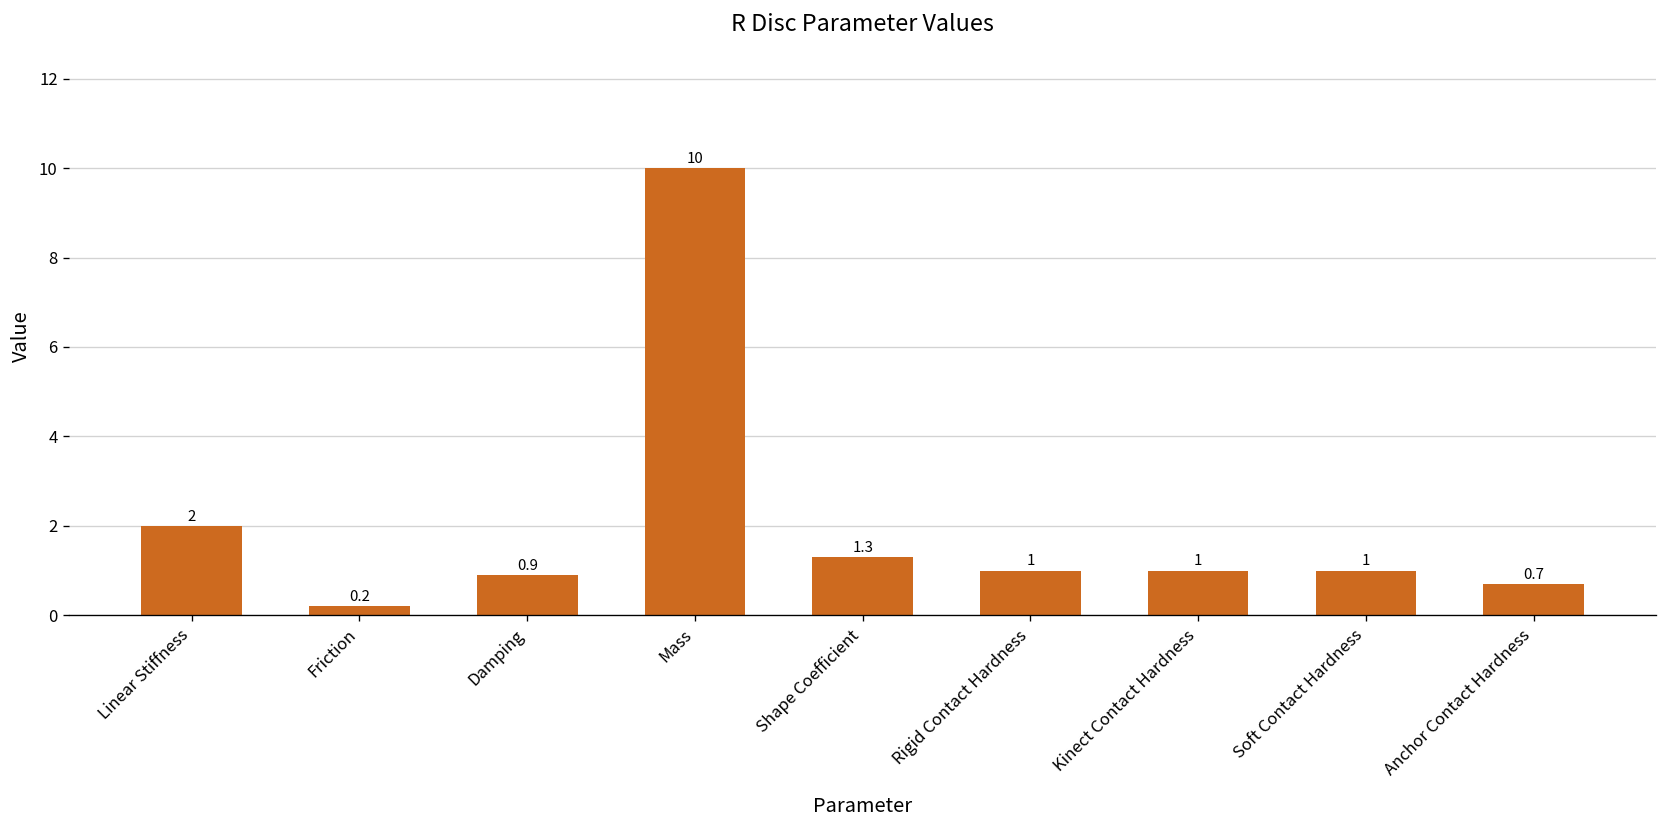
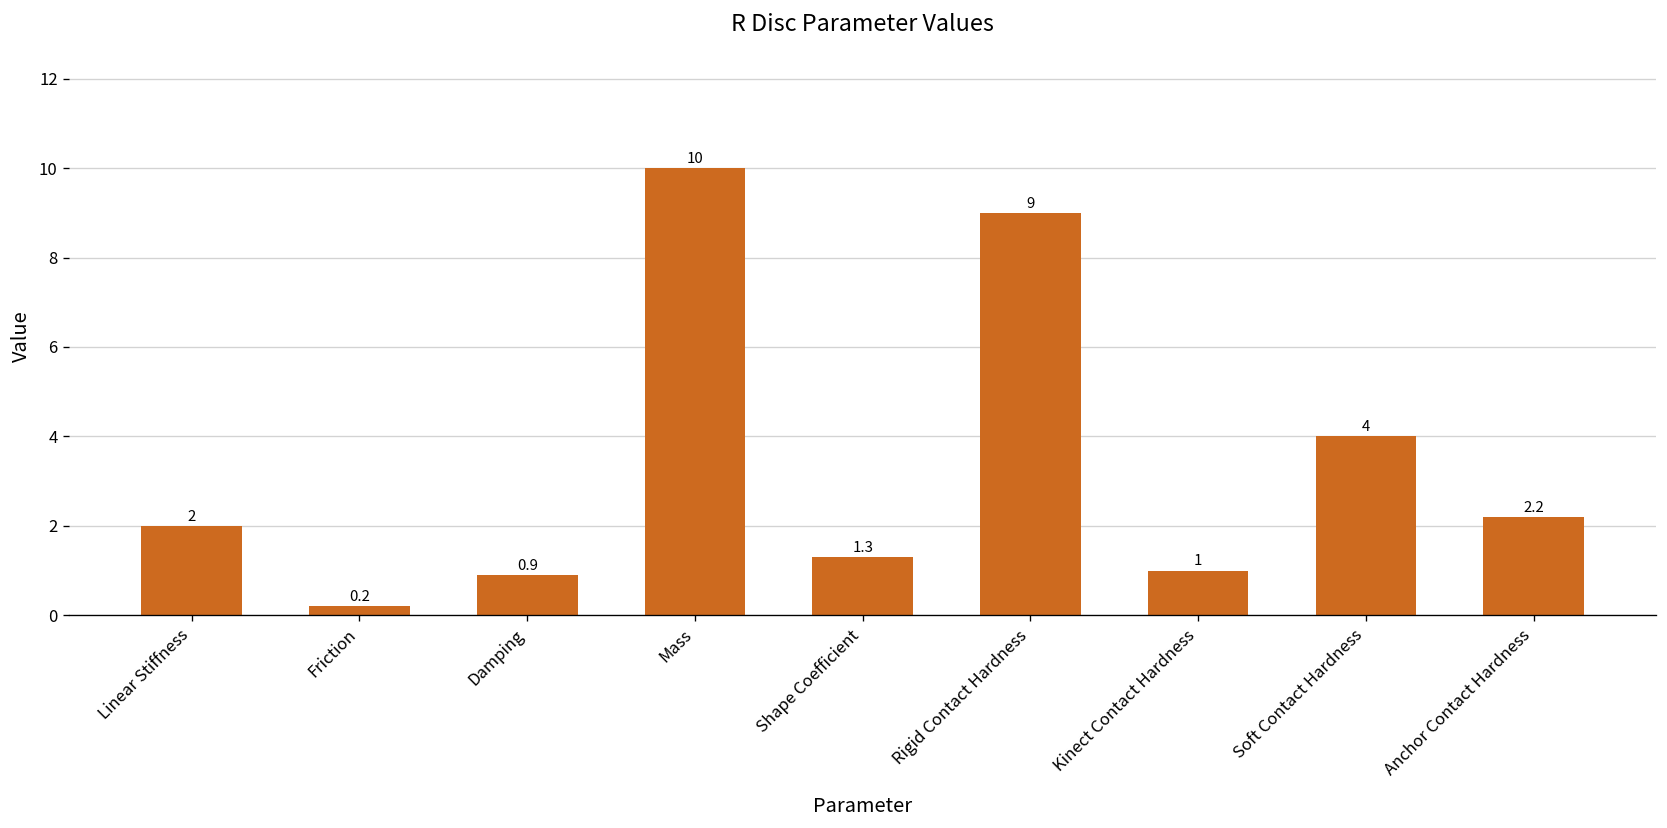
  {
    "Linear Stiffness": 2,
    "Friction": 0.2,
    "Damping": 0.9,
    "Mass": 10,
    "Shape Coefficient": 1.3,
-   "Rigid Contact Hardness": 1,
+   "Rigid Contact Hardness": 9,
    "Kinect Contact Hardness": 1,
-   "Soft Contact Hardness": 1,
-   "Anchor Contact Hardness": 0.7
+   "Soft Contact Hardness": 4,
+   "Anchor Contact Hardness": 2.2
  }
